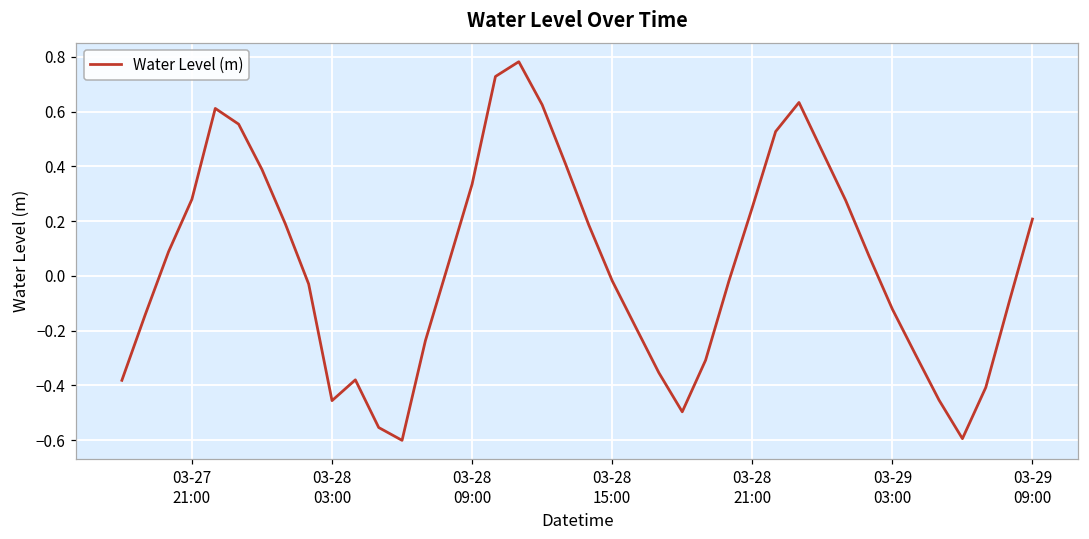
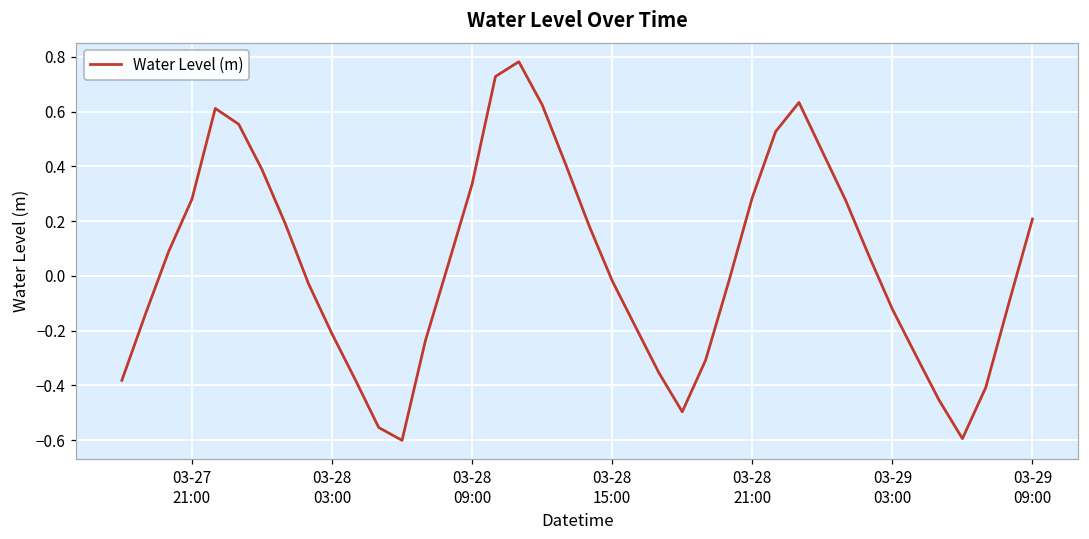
  {
    "03-27 21:00": 0.28,
-   "03-28 03:00": -0.46,
+   "03-28 03:00": -0.21,
    "03-28 09:00": 0.34,
    "03-28 15:00": -0.02,
-   "03-28 21:00": 0.25,
+   "03-28 21:00": 0.29,
    "03-29 03:00": -0.12,
    "03-29 09:00": 0.21
  }
